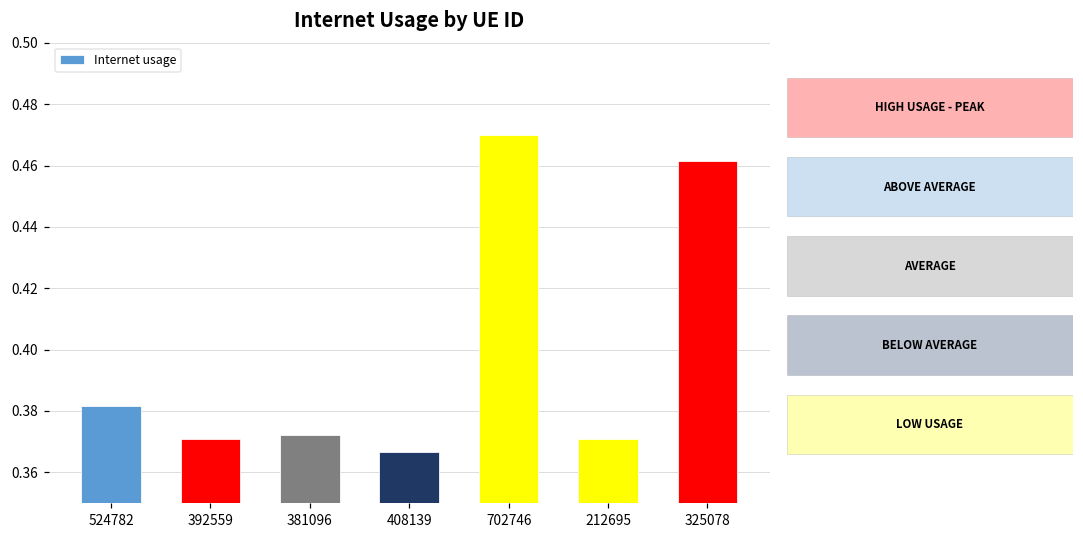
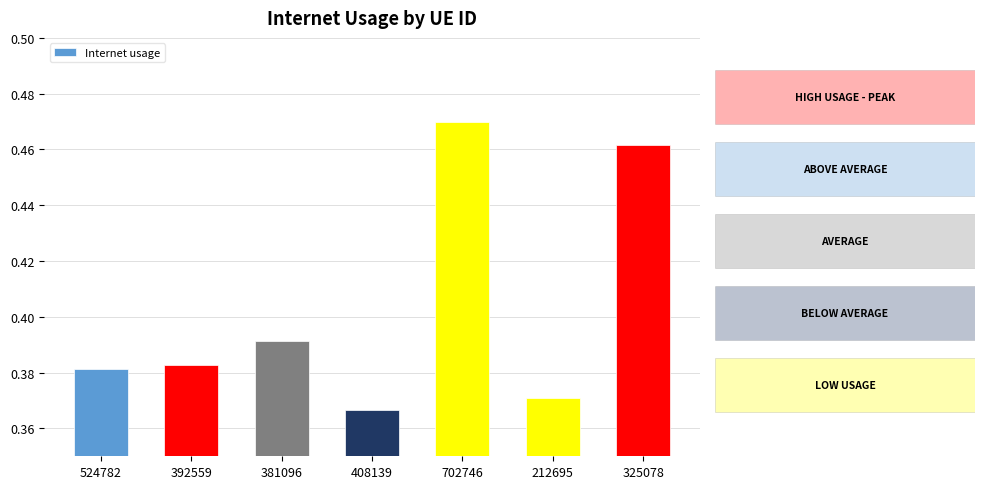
  {
    "524782": 0.381,
-   "392559": 0.371,
-   "381096": 0.372,
+   "392559": 0.383,
+   "381096": 0.391,
    "408139": 0.366,
    "702746": 0.470,
    "212695": 0.371,
    "325078": 0.461
  }
